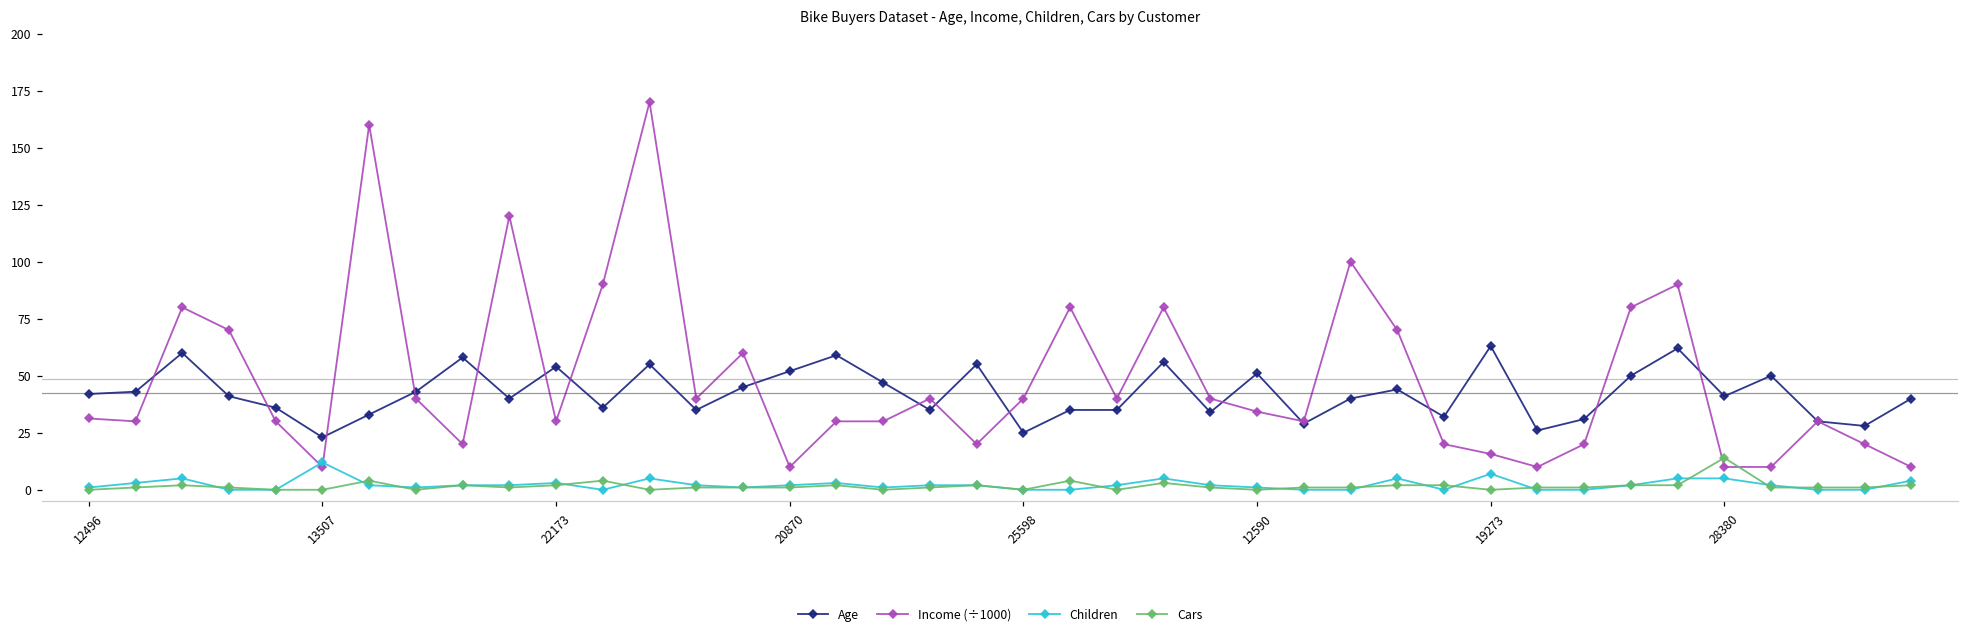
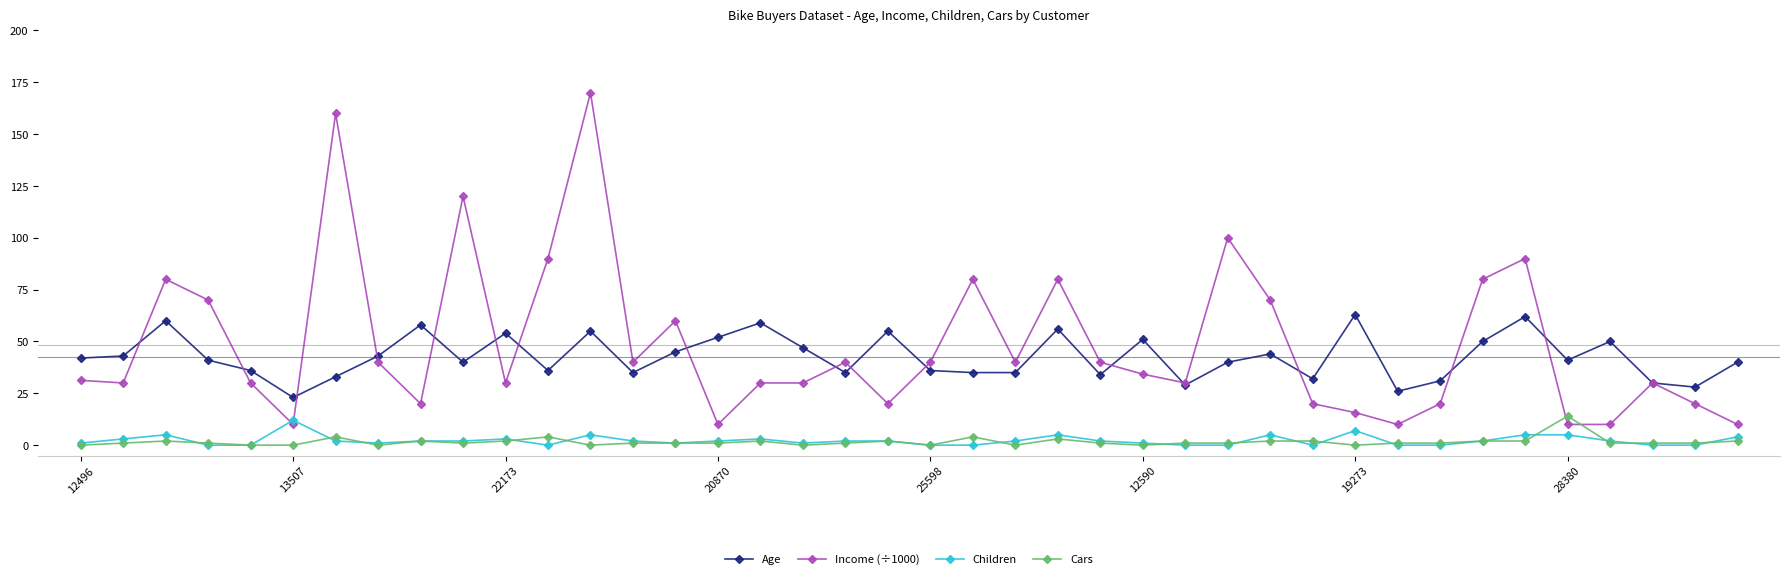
  {
    "Age": {
      "12496": 42,
      "13507": 23,
      "22173": 54,
      "20870": 52,
-     "25598": 25,
+     "25598": 36,
      "12590": 51,
      "19273": 63,
      "28380": 41
    },
    "Income (÷1000)": {
      "12496": 31,
      "13507": 10,
      "22173": 30,
      "20870": 10,
      "25598": 40,
      "12590": 34,
      "19273": 16,
      "28380": 10
    },
    "Children": {
      "13507": 12,
      "19273": 7,
      "28380": 5
    },
    "Cars": {
      "13507": 0,
      "19273": 0,
      "28380": 14
    }
  }
